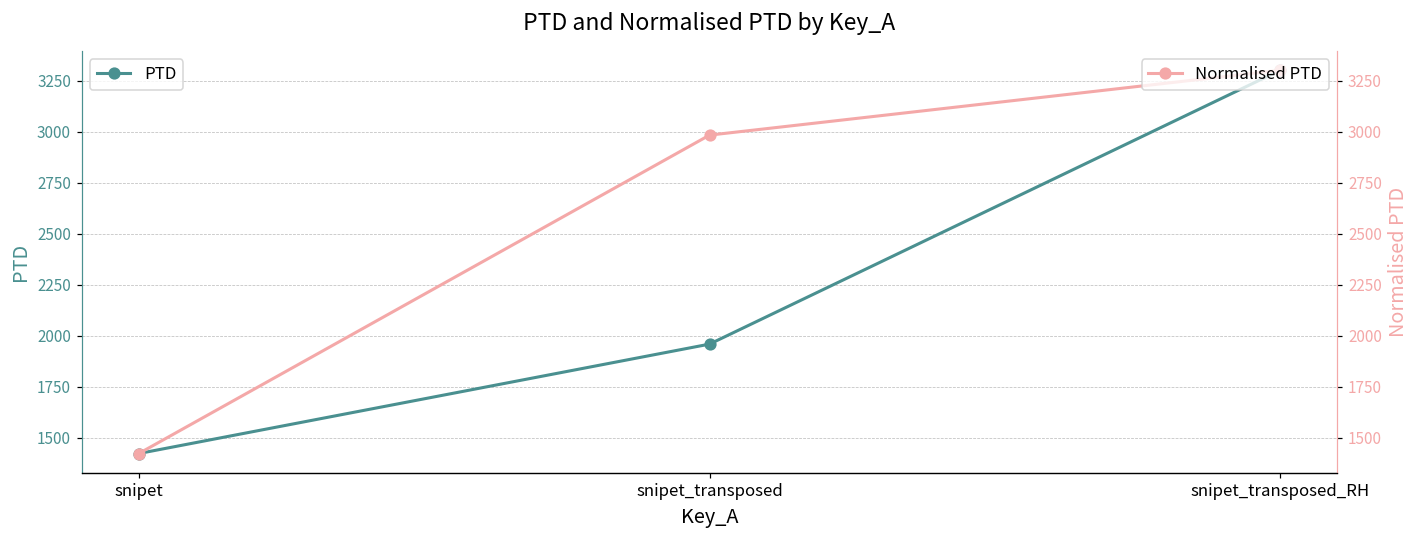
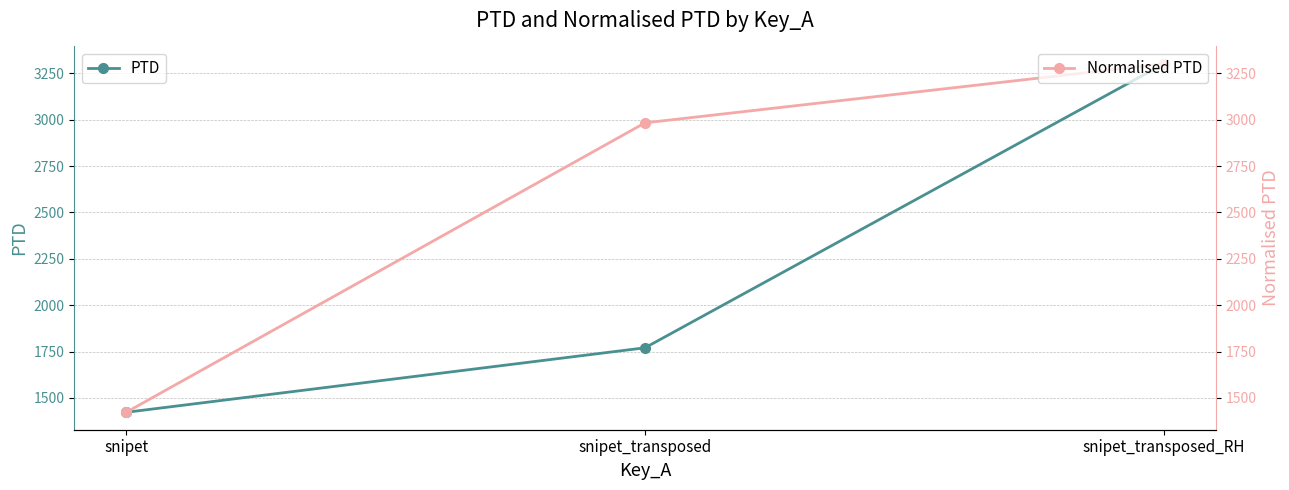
  {
    "PTD": {
      "snipet": 1420,
-     "snipet_transposed": 1960
+     "snipet_transposed": 1770
    },
    "Normalised PTD": {
      "snipet": 1420,
      "snipet_transposed": 2980
    }
  }
